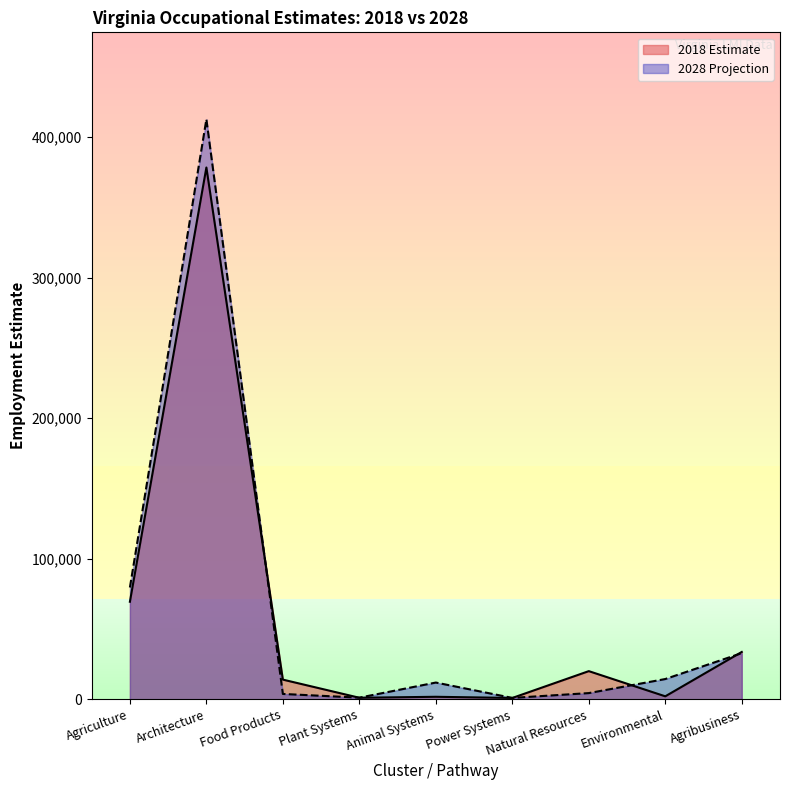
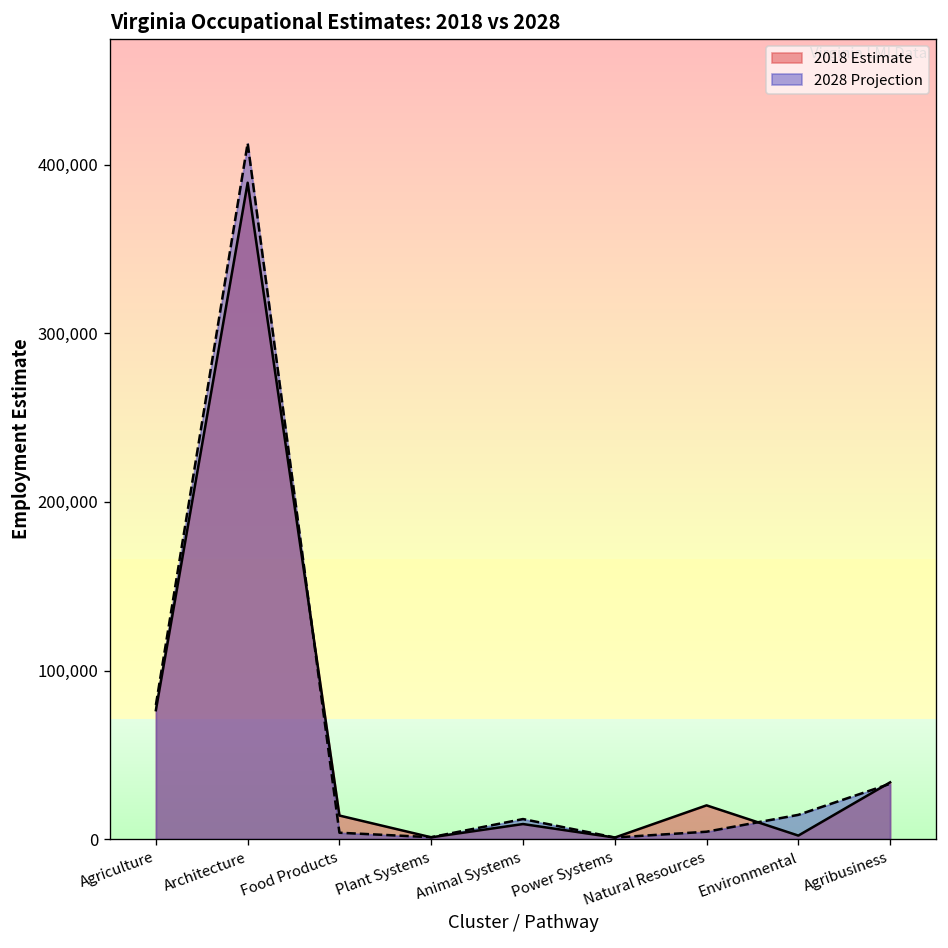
  {
    "2018 Estimate": {
-     "Agriculture": "69,000",
-     "Architecture": "378,000",
+     "Agriculture": "76,000",
+     "Architecture": "389,000",
      "Food Products": "14,000",
-     "Animal Systems": "2,000",
+     "Animal Systems": "9,000",
      "Natural Resources": "20,000",
      "Environmental": "2,000"
    },
    "2028 Projection": {
      "Agriculture": "80,000",
      "Architecture": "413,000",
      "Food Products": "4,000",
      "Animal Systems": "12,000",
      "Natural Resources": "4,000",
      "Environmental": "14,000"
    }
  }
